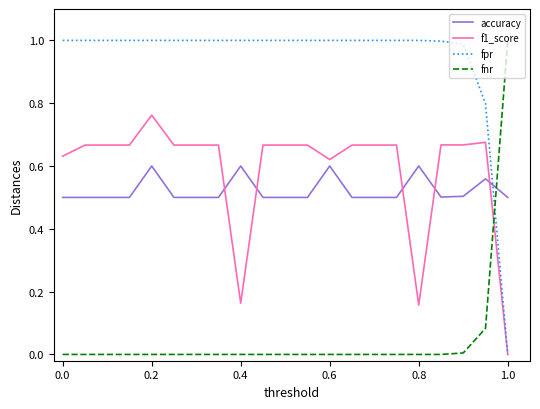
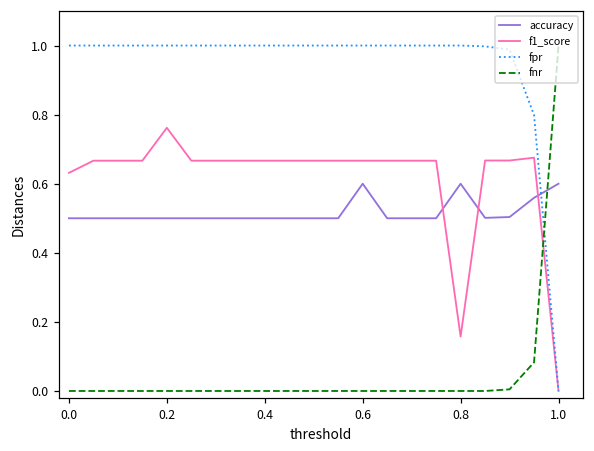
  {
    "accuracy": {
      "0.0": 0.5,
-     "0.2": 0.6,
-     "0.4": 0.6,
+     "0.2": 0.5,
+     "0.4": 0.5,
      "0.6": 0.6,
      "0.8": 0.6,
-     "1.0": 0.5
+     "1.0": 0.6
    },
    "f1_score": {
      "0.0": 0.63,
      "0.2": 0.76,
-     "0.4": 0.16,
-     "0.6": 0.62,
+     "0.4": 0.67,
+     "0.6": 0.67,
      "0.8": 0.16
    },
    "fpr": {
      "0.0": 1.00,
      "0.2": 1.00,
      "0.4": 1.00,
      "0.6": 1.00,
      "0.8": 1.00
    },
    "fnr": {
      "0.0": 0.00,
      "0.2": 0.00,
      "0.4": 0.00,
      "0.6": 0.00,
      "0.8": 0.00
    }
  }
